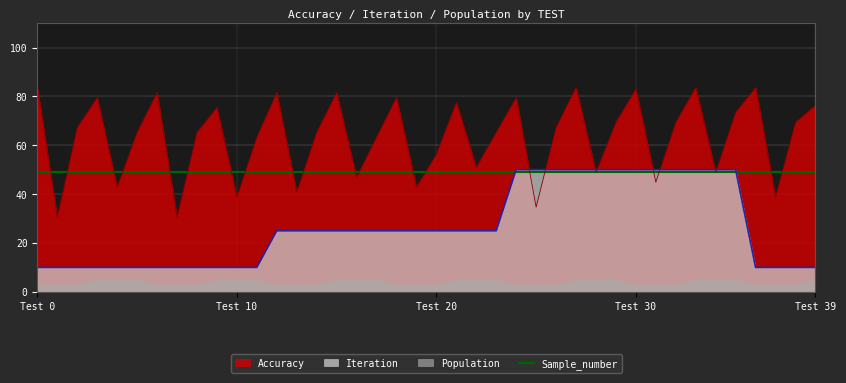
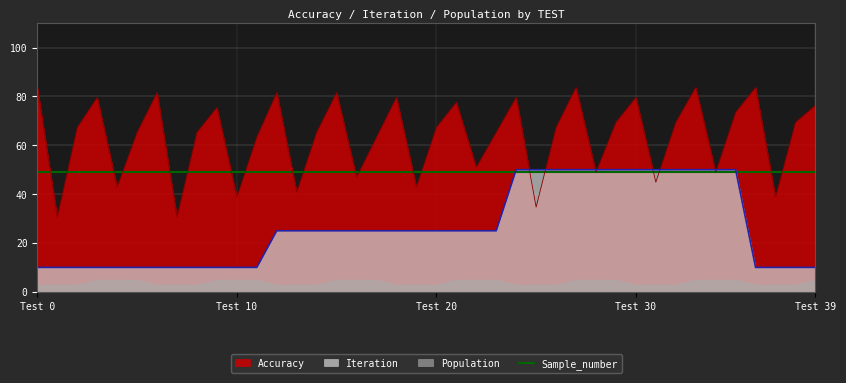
  {
    "Sample_number": {
      "Test 0": 49,
      "Test 10": 49,
      "Test 20": 49,
      "Test 39": 49
    },
    "Accuracy": {
      "Test 0": 84,
      "Test 10": 39,
-     "Test 20": 56,
-     "Test 30": 83,
+     "Test 20": 67,
+     "Test 30": 80,
      "Test 39": 76
    }
  }
